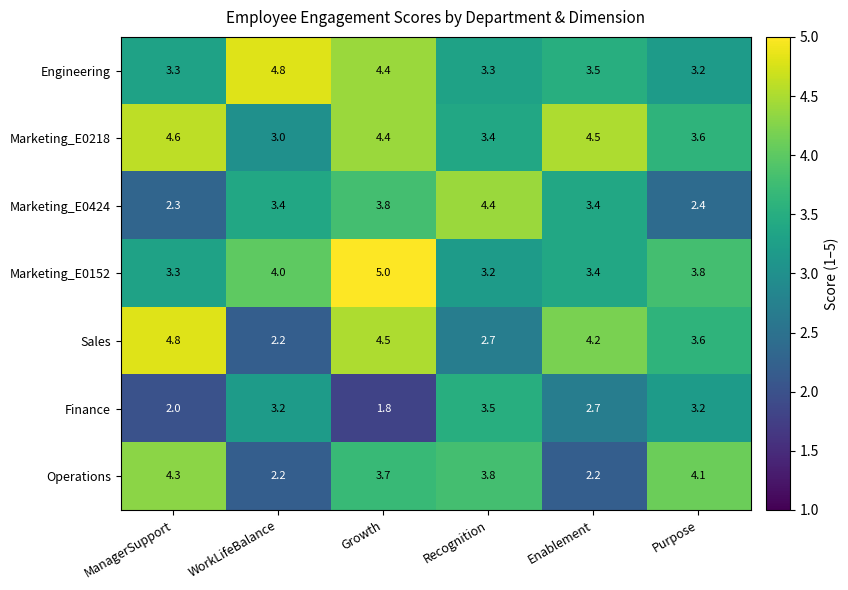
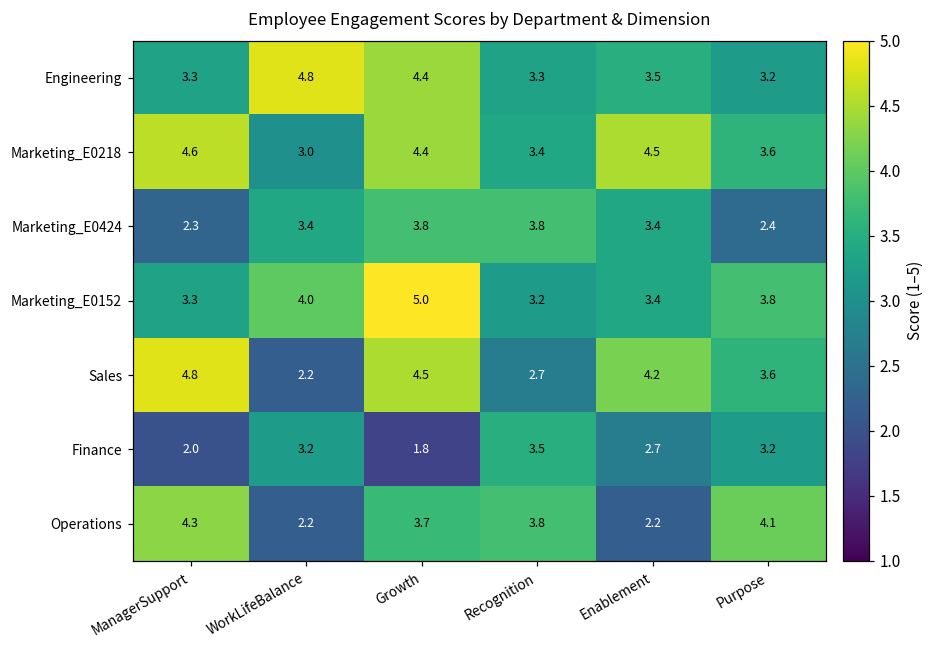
  {
    "Engineering": {
      "ManagerSupport": 3.3,
      "WorkLifeBalance": 4.8,
      "Growth": 4.4,
      "Recognition": 3.3,
      "Enablement": 3.5,
      "Purpose": 3.2
    },
    "Marketing_E0218": {
      "ManagerSupport": 4.6,
      "WorkLifeBalance": 3.0,
      "Growth": 4.4,
      "Recognition": 3.4,
      "Enablement": 4.5,
      "Purpose": 3.6
    },
    "Marketing_E0424": {
      "ManagerSupport": 2.3,
      "WorkLifeBalance": 3.4,
      "Growth": 3.8,
-     "Recognition": 4.4,
+     "Recognition": 3.8,
      "Enablement": 3.4,
      "Purpose": 2.4
    },
    "Marketing_E0152": {
      "ManagerSupport": 3.3,
      "WorkLifeBalance": 4.0,
      "Growth": 5.0,
      "Recognition": 3.2,
      "Enablement": 3.4,
      "Purpose": 3.8
    },
    "Sales": {
      "ManagerSupport": 4.8,
      "WorkLifeBalance": 2.2,
      "Growth": 4.5,
      "Recognition": 2.7,
      "Enablement": 4.2,
      "Purpose": 3.6
    },
    "Finance": {
      "ManagerSupport": 2.0,
      "WorkLifeBalance": 3.2,
      "Growth": 1.8,
      "Recognition": 3.5,
      "Enablement": 2.7,
      "Purpose": 3.2
    },
    "Operations": {
      "ManagerSupport": 4.3,
      "WorkLifeBalance": 2.2,
      "Growth": 3.7,
      "Recognition": 3.8,
      "Enablement": 2.2,
      "Purpose": 4.1
    }
  }
